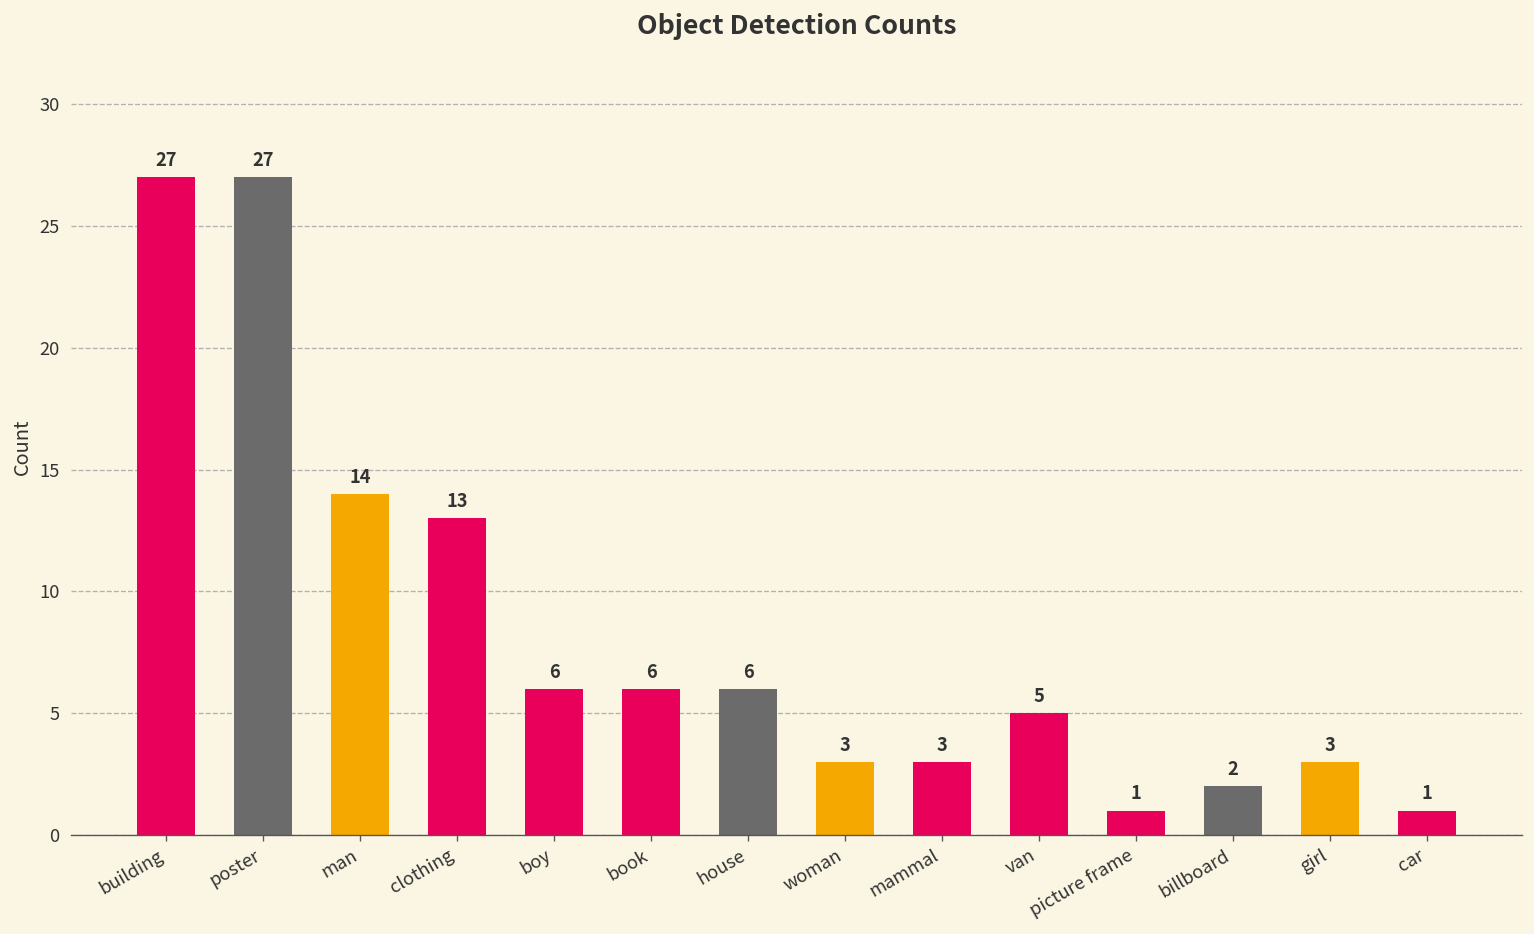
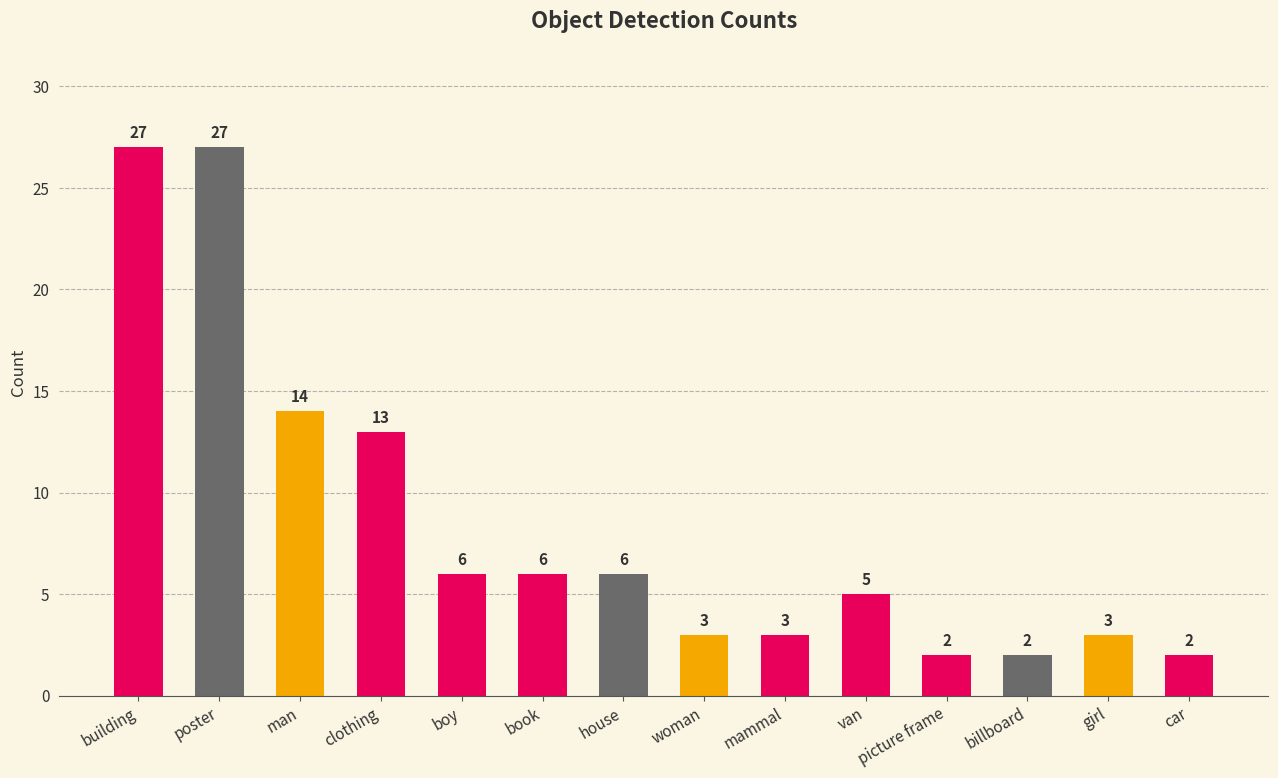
  {
    "building": 27,
    "poster": 27,
    "man": 14,
    "clothing": 13,
    "boy": 6,
    "book": 6,
    "house": 6,
    "woman": 3,
    "mammal": 3,
    "van": 5,
-   "picture frame": 1,
+   "picture frame": 2,
    "billboard": 2,
    "girl": 3,
-   "car": 1
+   "car": 2
  }
